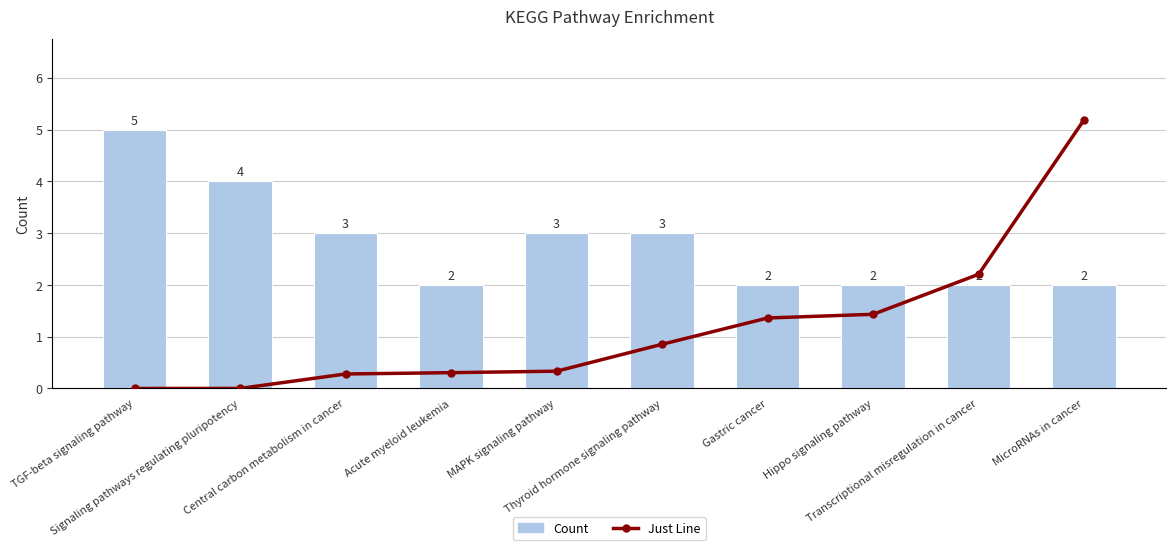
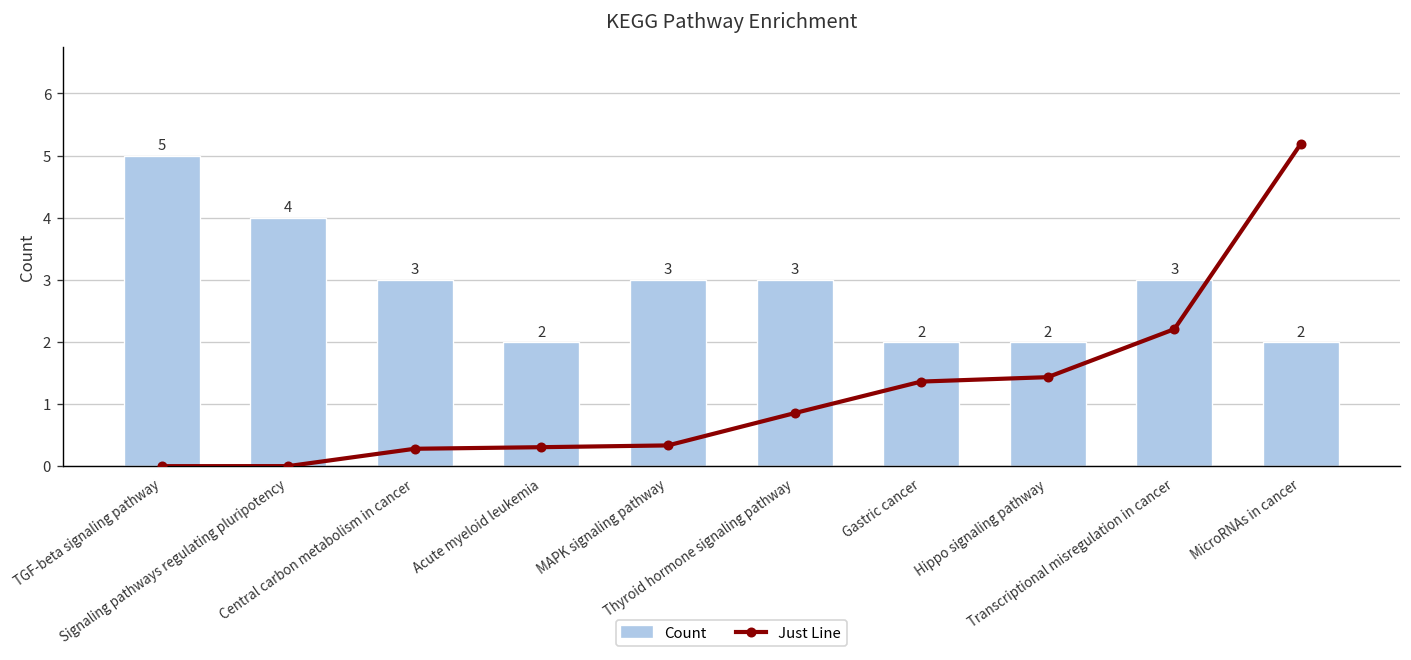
  {
    "Count": {
      "TGF-beta signaling pathway": 5,
      "Signaling pathways regulating pluripotency": 4,
      "Central carbon metabolism in cancer": 3,
      "Acute myeloid leukemia": 2,
      "MAPK signaling pathway": 3,
      "Thyroid hormone signaling pathway": 3,
      "Gastric cancer": 2,
      "Hippo signaling pathway": 2,
-     "Transcriptional misregulation in cancer": 2,
+     "Transcriptional misregulation in cancer": 3,
      "MicroRNAs in cancer": 2
    },
    "Just Line": {
      "Transcriptional misregulation in cancer": 2
    }
  }
